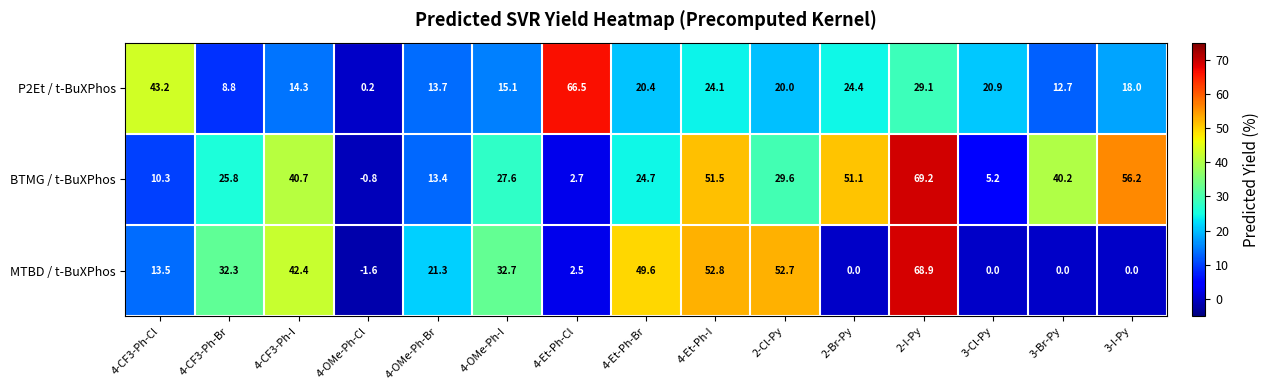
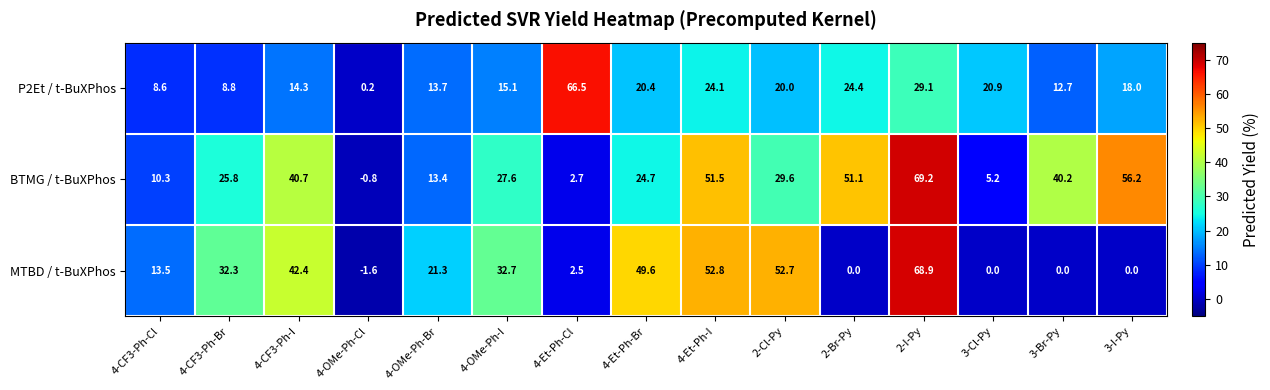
  {
    "P2Et / t-BuXPhos": {
-     "4-CF3-Ph-Cl": 43.2,
+     "4-CF3-Ph-Cl": 8.6,
      "4-CF3-Ph-Br": 8.8,
      "4-CF3-Ph-I": 14.3,
      "4-OMe-Ph-Cl": 0.2,
      "4-OMe-Ph-Br": 13.7,
      "4-OMe-Ph-I": 15.1,
      "4-Et-Ph-Cl": 66.5,
      "4-Et-Ph-Br": 20.4,
      "4-Et-Ph-I": 24.1,
      "2-Cl-Py": 20.0,
      "2-Br-Py": 24.4,
      "2-I-Py": 29.1,
      "3-Cl-Py": 20.9,
      "3-Br-Py": 12.7,
      "3-I-Py": 18.0
    },
    "BTMG / t-BuXPhos": {
      "4-CF3-Ph-Cl": 10.3,
      "4-CF3-Ph-Br": 25.8,
      "4-CF3-Ph-I": 40.7,
      "4-OMe-Ph-Cl": -0.8,
      "4-OMe-Ph-Br": 13.4,
      "4-OMe-Ph-I": 27.6,
      "4-Et-Ph-Cl": 2.7,
      "4-Et-Ph-Br": 24.7,
      "4-Et-Ph-I": 51.5,
      "2-Cl-Py": 29.6,
      "2-Br-Py": 51.1,
      "2-I-Py": 69.2,
      "3-Cl-Py": 5.2,
      "3-Br-Py": 40.2,
      "3-I-Py": 56.2
    },
    "MTBD / t-BuXPhos": {
      "4-CF3-Ph-Cl": 13.5,
      "4-CF3-Ph-Br": 32.3,
      "4-CF3-Ph-I": 42.4,
      "4-OMe-Ph-Cl": -1.6,
      "4-OMe-Ph-Br": 21.3,
      "4-OMe-Ph-I": 32.7,
      "4-Et-Ph-Cl": 2.5,
      "4-Et-Ph-Br": 49.6,
      "4-Et-Ph-I": 52.8,
      "2-Cl-Py": 52.7,
      "2-Br-Py": 0.0,
      "2-I-Py": 68.9,
      "3-Cl-Py": 0.0,
      "3-Br-Py": 0.0,
      "3-I-Py": 0.0
    }
  }
